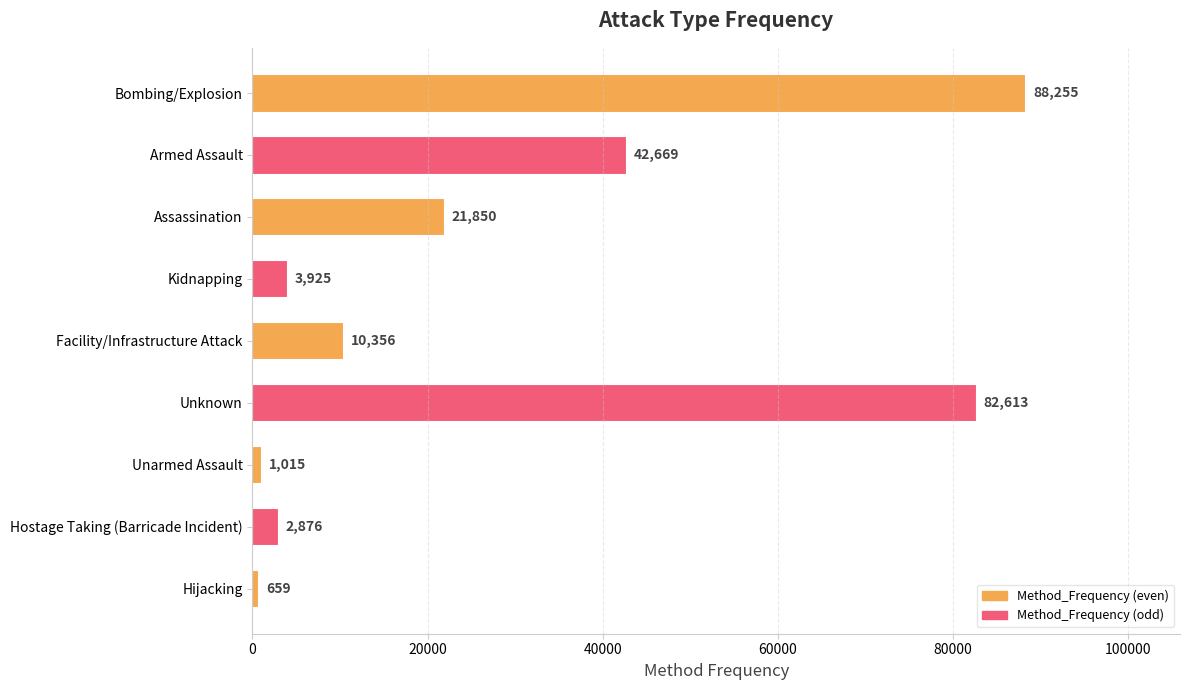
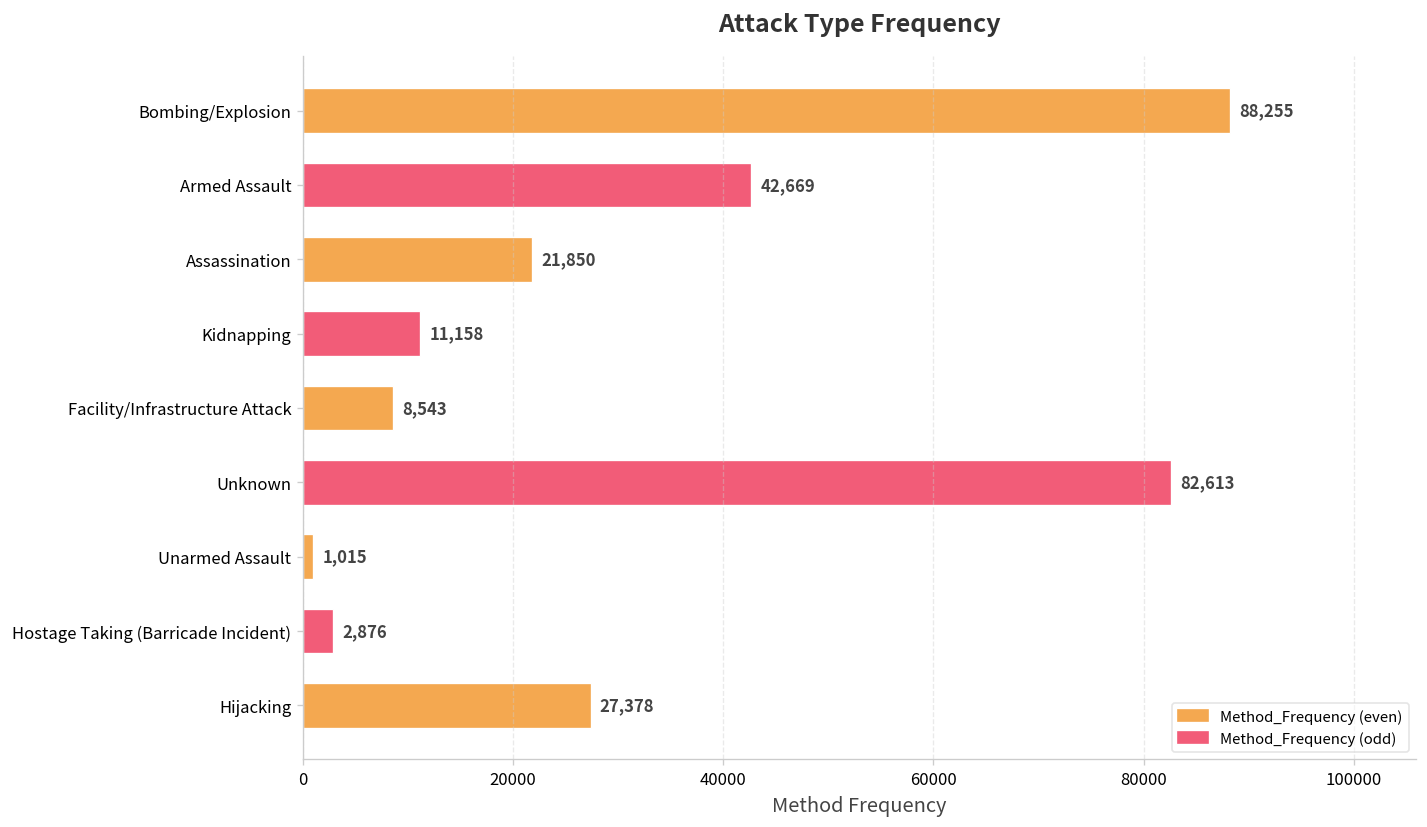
  {
    "Bombing/Explosion": "88,255",
    "Armed Assault": "42,669",
    "Assassination": "21,850",
-   "Kidnapping": "3,925",
-   "Facility/Infrastructure Attack": "10,356",
+   "Kidnapping": "11,158",
+   "Facility/Infrastructure Attack": "8,543",
    "Unknown": "82,613",
    "Unarmed Assault": "1,015",
    "Hostage Taking (Barricade Incident)": "2,876",
-   "Hijacking": "659"
+   "Hijacking": "27,378"
  }
